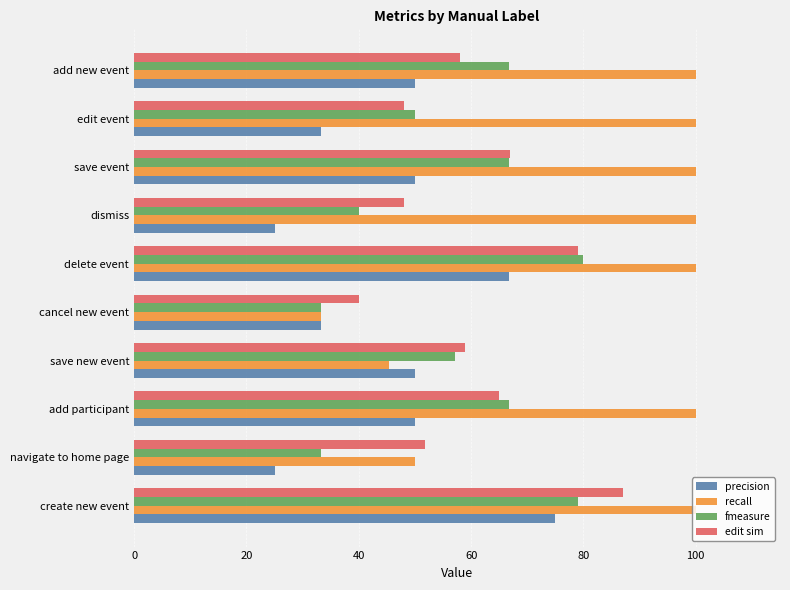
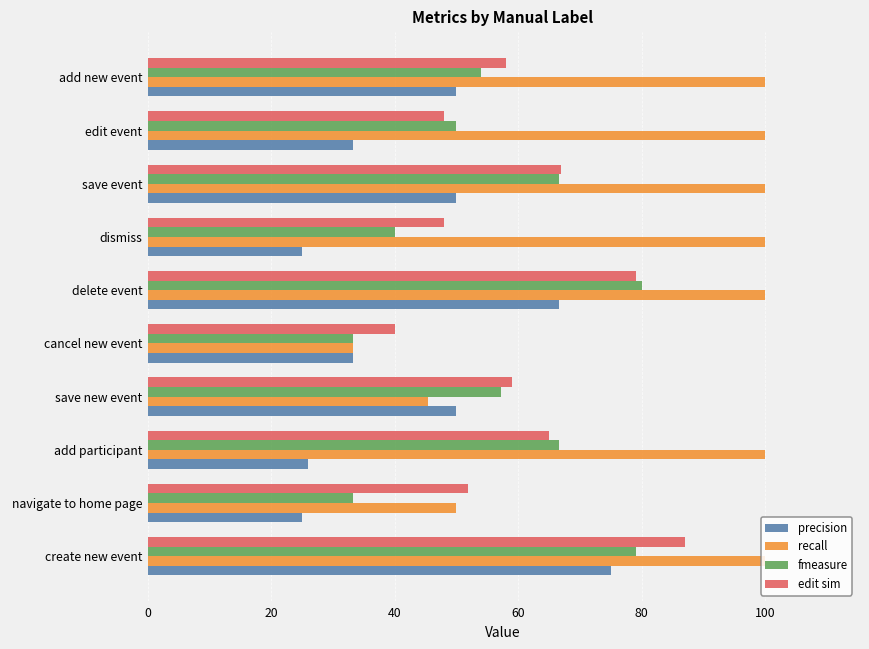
  {
    "precision": {
      "add new event": 50,
      "edit event": 33,
      "save event": 50,
      "dismiss": 25,
      "delete event": 67,
      "cancel new event": 33,
      "save new event": 50,
-     "add participant": 50,
+     "add participant": 26,
      "navigate to home page": 25,
      "create new event": 75
    },
    "recall": {
      "add new event": 100,
      "edit event": 100,
      "save event": 100,
      "dismiss": 100,
      "delete event": 100,
      "cancel new event": 33,
      "save new event": 45,
      "add participant": 100,
      "navigate to home page": 50
    },
    "fmeasure": {
-     "add new event": 67,
+     "add new event": 54,
      "edit event": 50,
      "save event": 67,
      "dismiss": 40,
      "delete event": 80,
      "cancel new event": 33,
      "save new event": 57,
      "add participant": 67,
      "navigate to home page": 33,
      "create new event": 79
    },
    "edit sim": {
      "add new event": 58,
      "edit event": 48,
      "save event": 67,
      "dismiss": 48,
      "delete event": 79,
      "cancel new event": 40,
      "save new event": 59,
      "add participant": 65,
      "navigate to home page": 52,
      "create new event": 87
    }
  }
